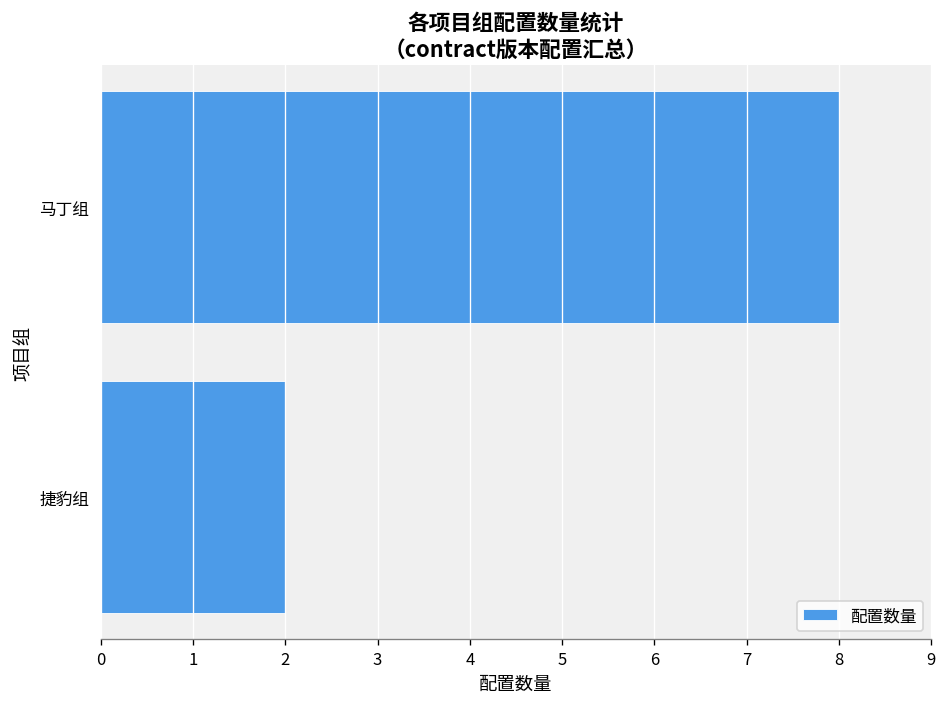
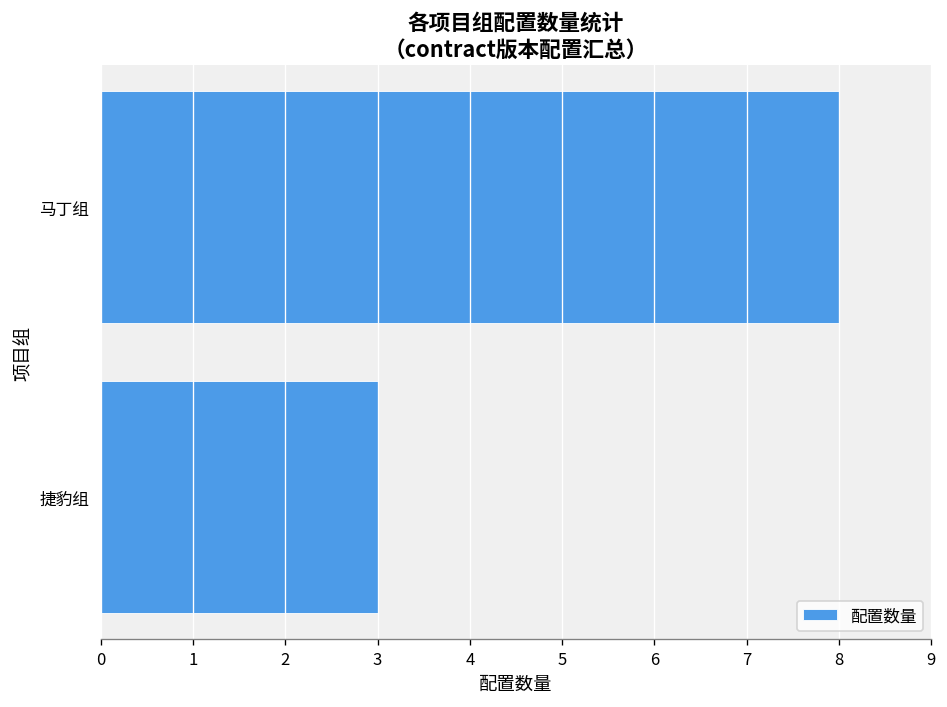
  {
    "马丁组": 8,
-   "捷豹组": 2
+   "捷豹组": 3
  }
